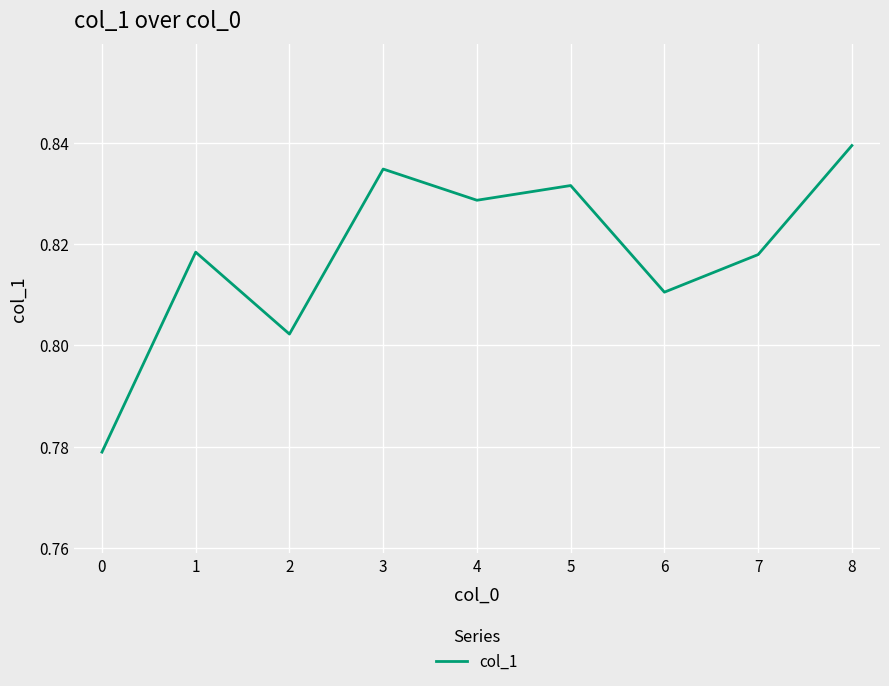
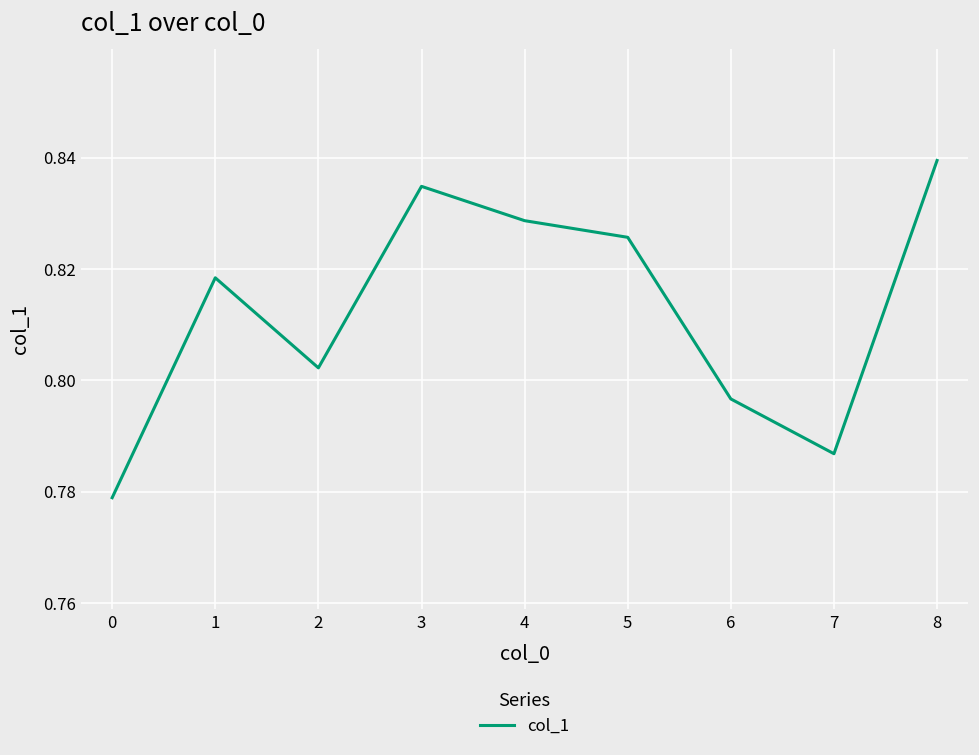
  {
    "0": 0.779,
    "1": 0.818,
    "2": 0.802,
    "3": 0.835,
    "4": 0.829,
-   "5": 0.832,
-   "6": 0.811,
-   "7": 0.818,
+   "5": 0.826,
+   "6": 0.797,
+   "7": 0.787,
    "8": 0.839
  }
